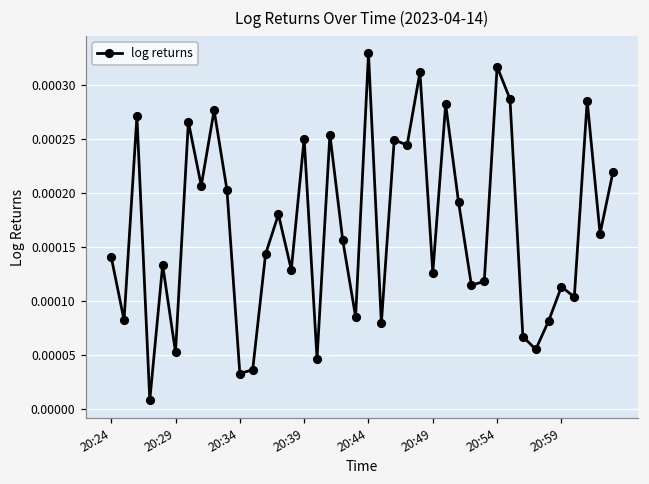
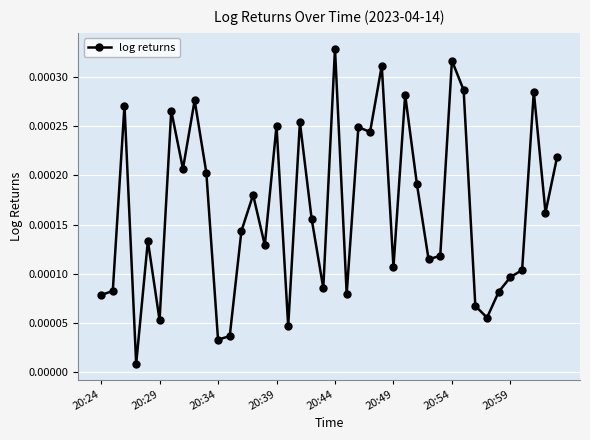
  {
-   "20:24": 0.00014,
+   "20:24": 0.00008,
    "20:29": 0.00005,
    "20:34": 0.00003,
    "20:39": 0.00025,
    "20:44": 0.00033,
-   "20:49": 0.00013,
+   "20:49": 0.00011,
    "20:54": 0.00032,
-   "20:59": 0.00011
+   "20:59": 0.00010
  }
